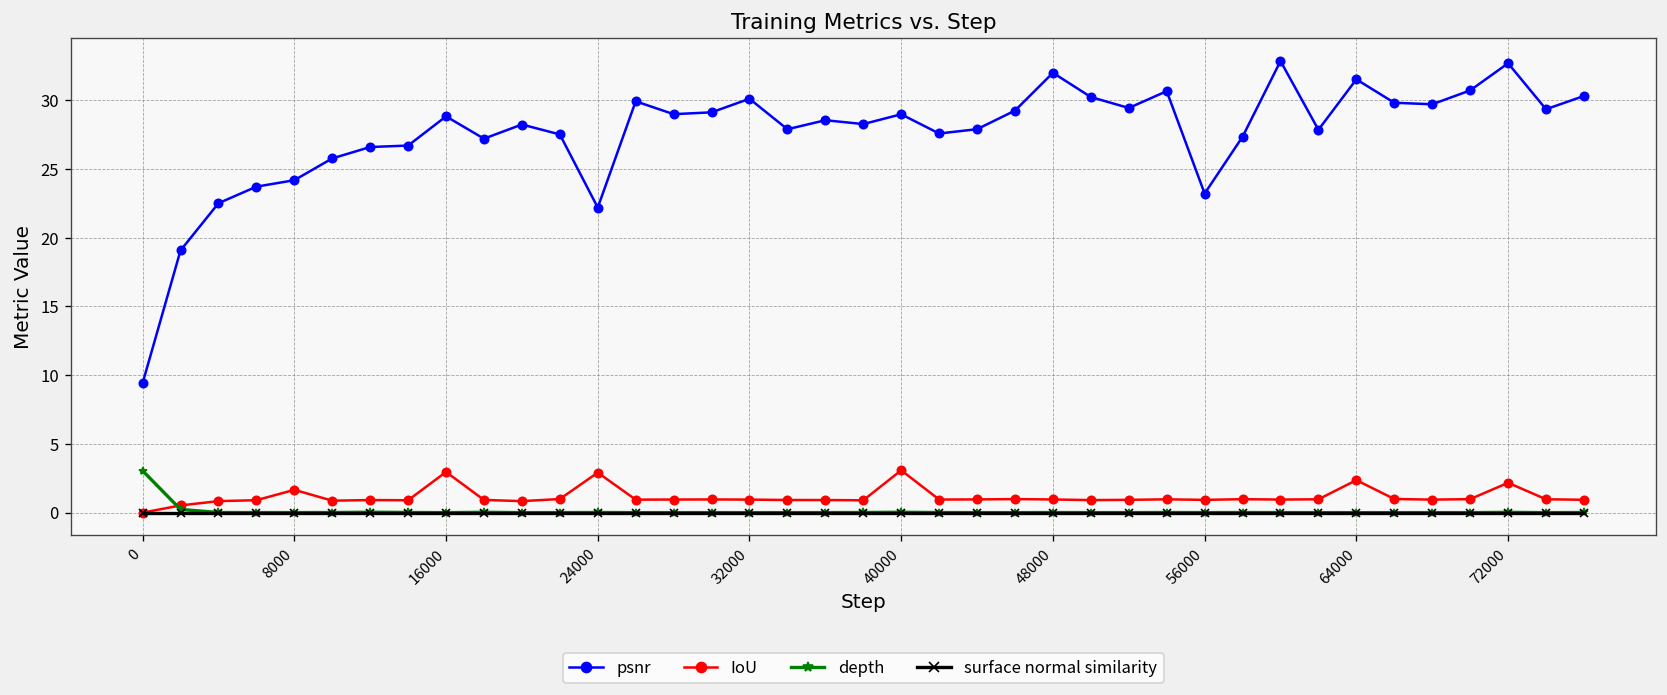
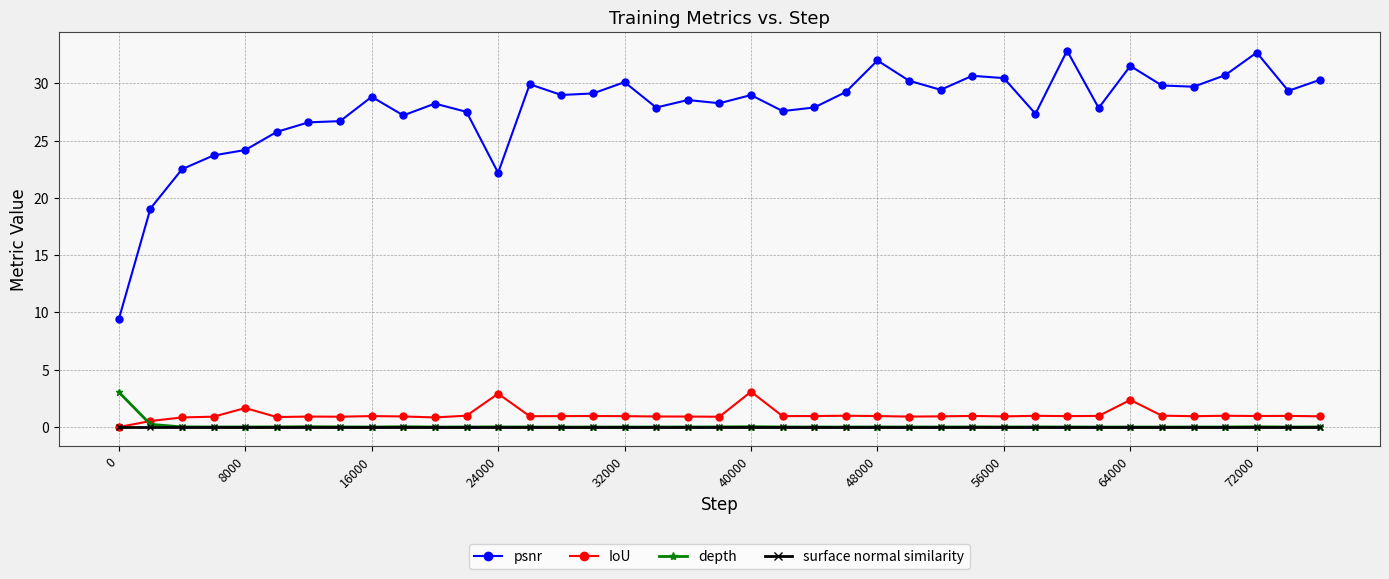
  {
    "psnr": {
      "0": 9.4,
      "8000": 24.2,
      "16000": 28.8,
      "24000": 22.2,
      "32000": 30.1,
      "40000": 29.0,
      "48000": 32.0,
-     "56000": 23.2,
+     "56000": 30.5,
      "64000": 31.5,
      "72000": 32.7
    },
    "IoU": {
      "8000": 1.7,
-     "16000": 3.0,
+     "16000": 1.0,
      "24000": 2.9,
      "32000": 1.0,
      "40000": 3.1,
      "48000": 1.0,
      "56000": 0.9,
      "64000": 2.4,
-     "72000": 2.2
+     "72000": 1.0
    },
    "depth": {
      "0": 3.1
    }
  }
